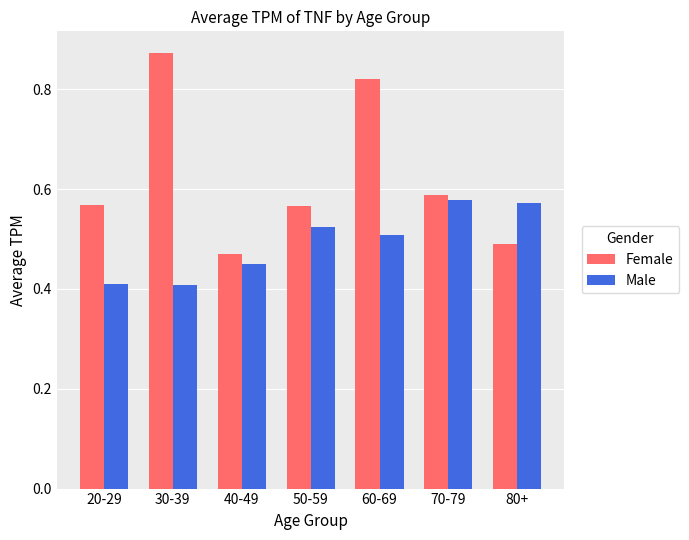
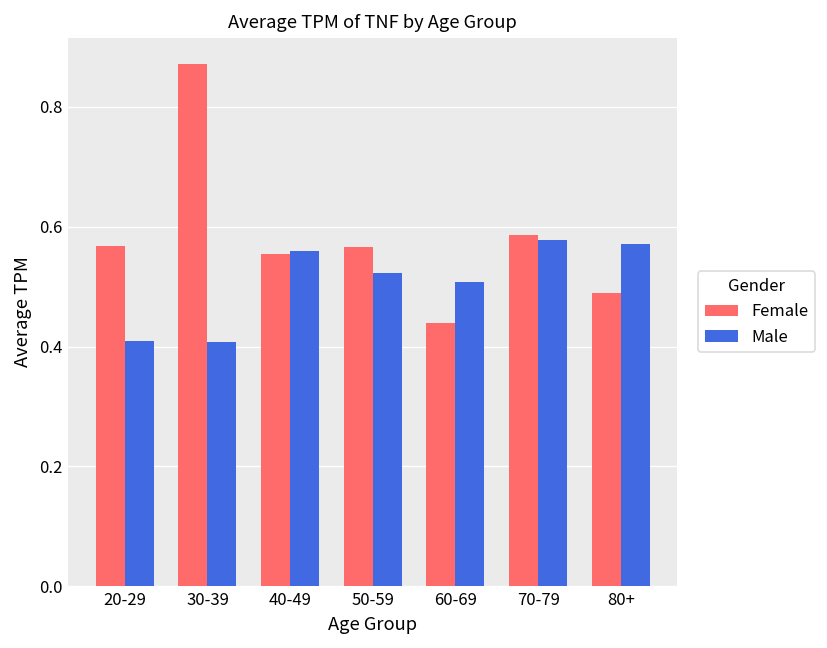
  {
    "Female": {
      "20-29": 0.57,
      "30-39": 0.87,
-     "40-49": 0.47,
+     "40-49": 0.56,
      "50-59": 0.57,
-     "60-69": 0.82,
+     "60-69": 0.44,
      "70-79": 0.59,
      "80+": 0.49
    },
    "Male": {
      "20-29": 0.41,
      "30-39": 0.41,
-     "40-49": 0.45,
+     "40-49": 0.56,
      "50-59": 0.52,
      "60-69": 0.51,
      "70-79": 0.58,
      "80+": 0.57
    }
  }
